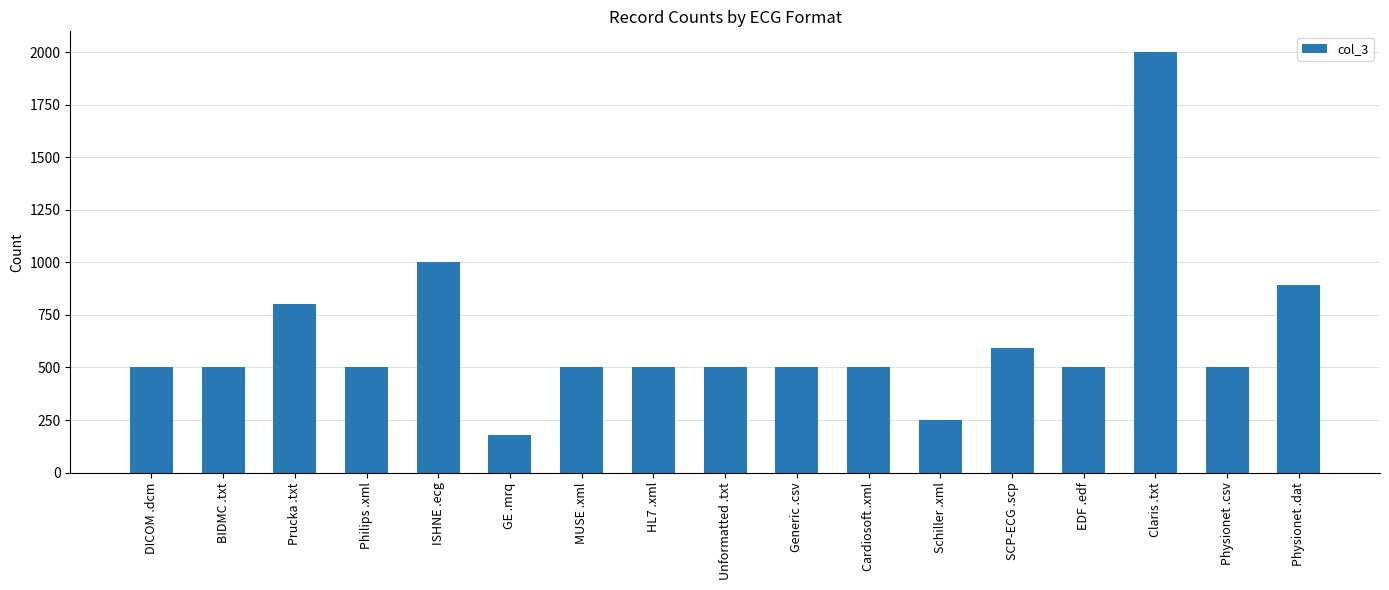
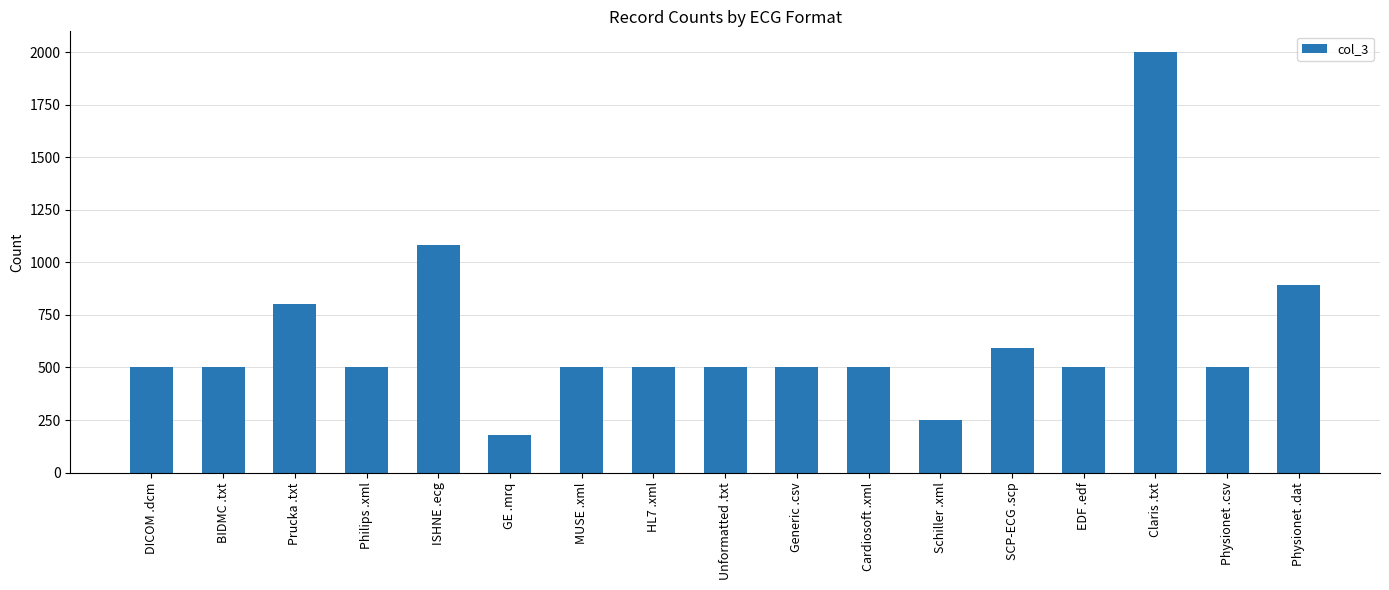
  {
    "DICOM .dcm": 500,
    "BIDMC .txt": 500,
    "Prucka .txt": 800,
    "Philips .xml": 500,
-   "ISHNE .ecg": 1000,
+   "ISHNE .ecg": 1090,
    "GE .mrq": 180,
    "MUSE .xml": 500,
    "HL7 .xml": 500,
    "Unformatted .txt": 500,
    "Generic .csv": 500,
    "Cardiosoft .xml": 500,
    "Schiller .xml": 250,
    "SCP-ECG .scp": 600,
    "EDF .edf": 500,
    "Claris .txt": 2000,
    "Physionet .csv": 500,
    "Physionet .dat": 890
  }
